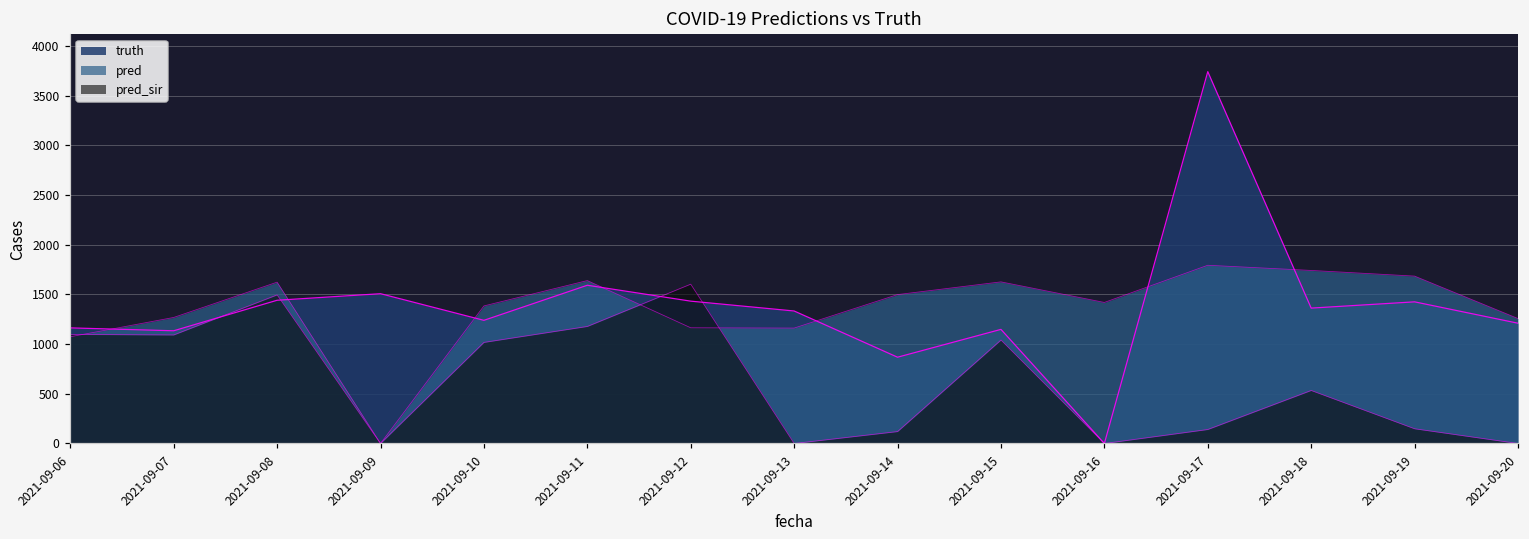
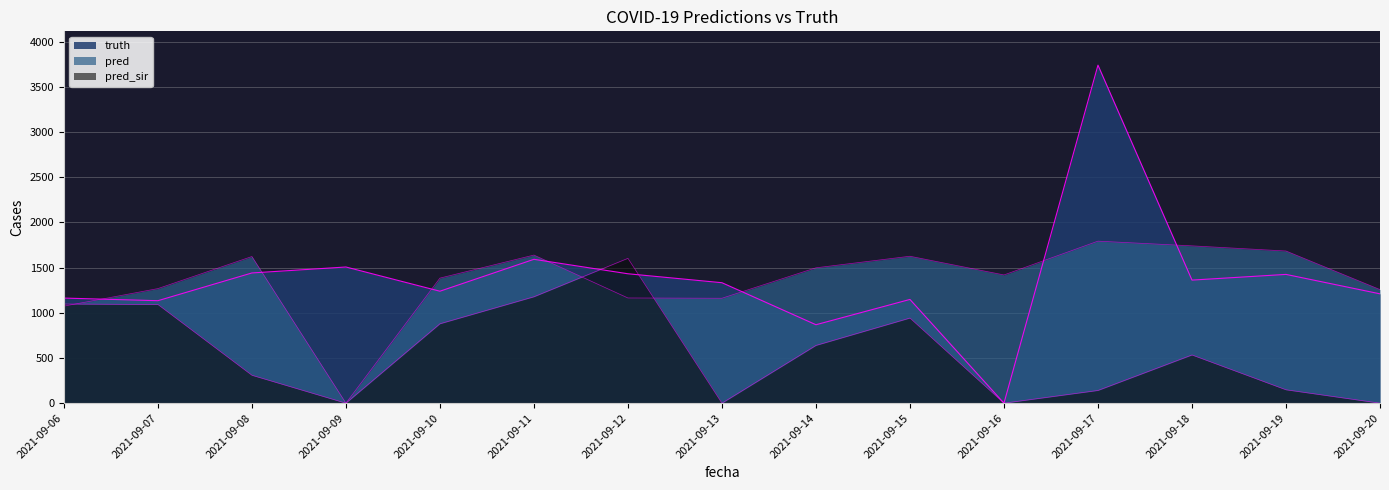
  {
    "pred_sir": {
      "2021-09-07": 1100,
-     "2021-09-08": 1500,
-     "2021-09-10": 1000,
+     "2021-09-08": 300,
+     "2021-09-10": 900,
      "2021-09-11": 1200,
      "2021-09-12": 1600,
      "2021-09-13": 0,
-     "2021-09-14": 100,
-     "2021-09-15": 1000,
+     "2021-09-14": 600,
+     "2021-09-15": 900,
      "2021-09-17": 100,
      "2021-09-18": 500,
      "2021-09-19": 100,
      "2021-09-20": 0
    }
  }
